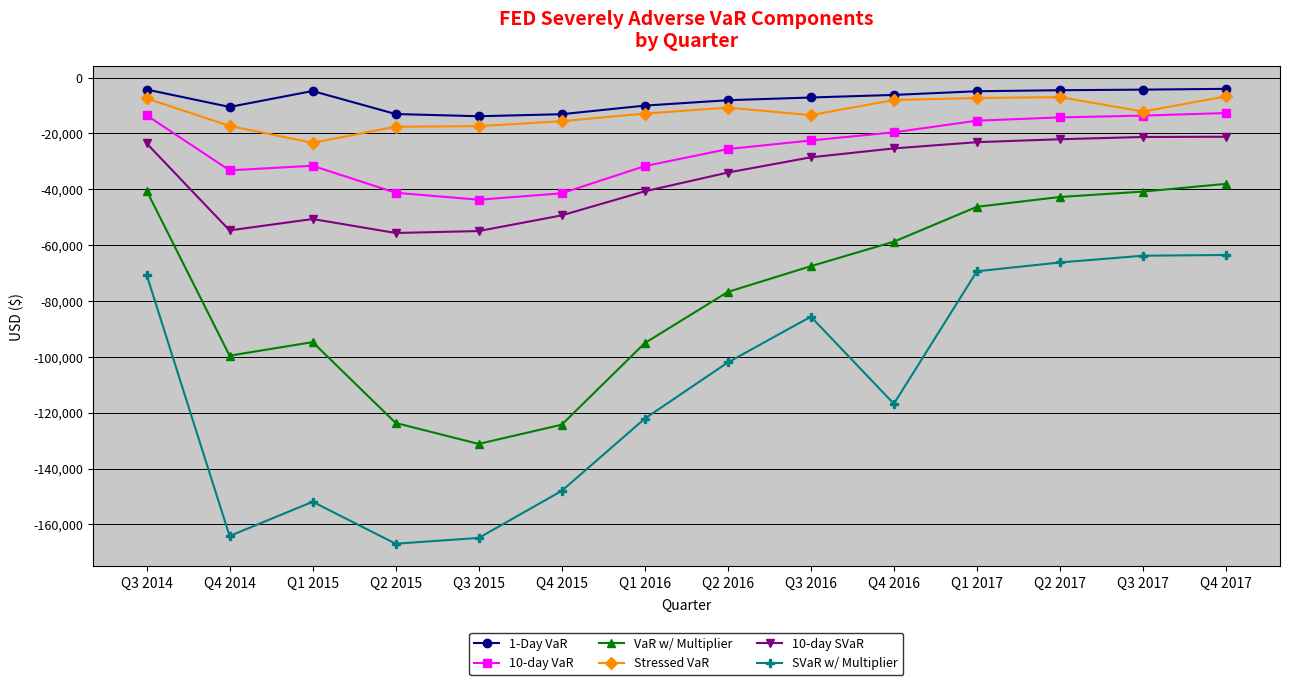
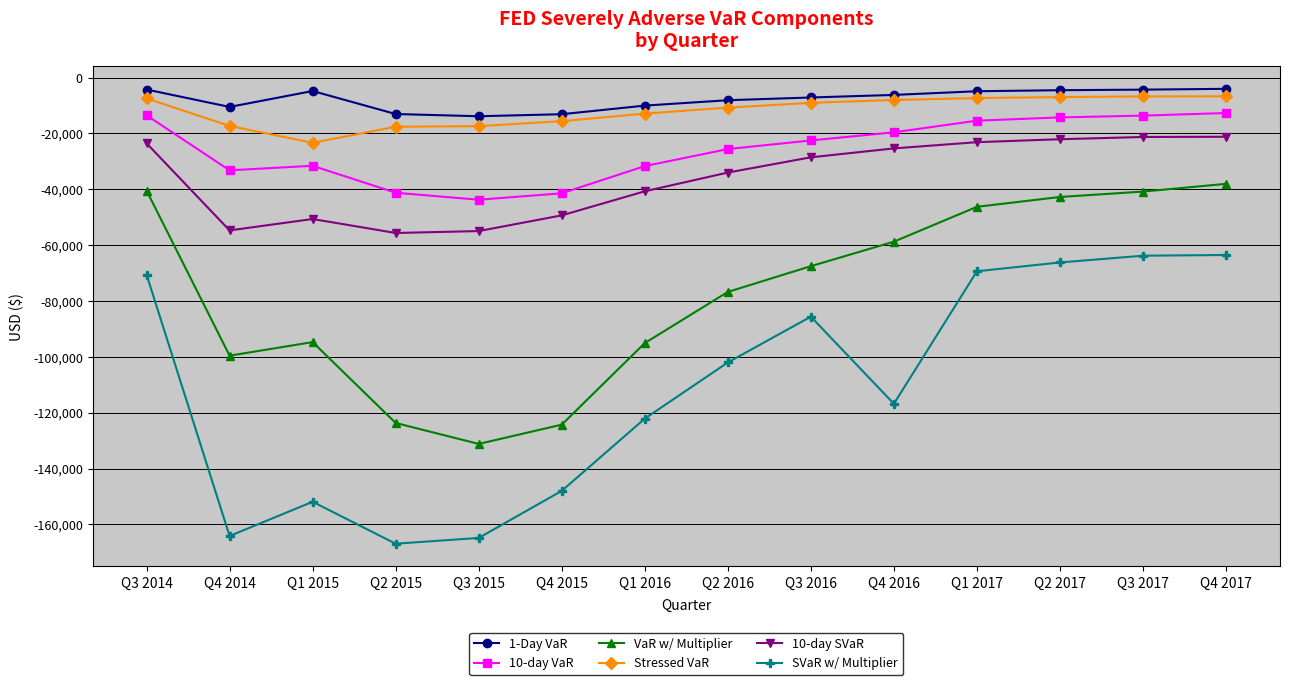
  {
    "1-Day VaR": {
      "Q3 2014": "-4,000",
      "Q4 2014": "-10,000",
      "Q1 2015": "-5,000",
      "Q2 2015": "-13,000",
      "Q3 2015": "-14,000",
      "Q4 2015": "-13,000",
      "Q1 2016": "-10,000",
      "Q2 2016": "-8,000",
      "Q3 2016": "-7,000",
      "Q4 2016": "-6,000",
      "Q1 2017": "-5,000",
      "Q2 2017": "-5,000",
      "Q3 2017": "-4,000",
      "Q4 2017": "-4,000"
    },
    "10-day VaR": {
      "Q3 2014": "-13,000",
      "Q4 2014": "-33,000",
      "Q1 2015": "-32,000",
      "Q2 2015": "-41,000",
      "Q3 2015": "-44,000",
      "Q4 2015": "-41,000",
      "Q1 2016": "-32,000",
      "Q2 2016": "-26,000",
      "Q3 2016": "-23,000",
      "Q4 2016": "-20,000",
      "Q1 2017": "-15,000",
      "Q2 2017": "-14,000",
      "Q3 2017": "-14,000",
      "Q4 2017": "-13,000"
    },
    "VaR w/ Multiplier": {
      "Q3 2014": "-40,000",
      "Q4 2014": "-100,000",
      "Q1 2015": "-95,000",
      "Q2 2015": "-124,000",
      "Q3 2015": "-131,000",
      "Q4 2015": "-124,000",
      "Q1 2016": "-95,000",
      "Q2 2016": "-77,000",
      "Q3 2016": "-68,000",
      "Q4 2016": "-59,000",
      "Q1 2017": "-46,000",
      "Q2 2017": "-43,000",
      "Q3 2017": "-41,000",
      "Q4 2017": "-38,000"
    },
    "Stressed VaR": {
      "Q3 2014": "-7,000",
      "Q4 2014": "-17,000",
      "Q1 2015": "-23,000",
      "Q2 2015": "-18,000",
      "Q3 2015": "-17,000",
      "Q4 2015": "-16,000",
      "Q1 2016": "-13,000",
      "Q2 2016": "-11,000",
-     "Q3 2016": "-13,000",
+     "Q3 2016": "-9,000",
      "Q4 2016": "-8,000",
      "Q1 2017": "-7,000",
      "Q2 2017": "-7,000",
-     "Q3 2017": "-12,000",
+     "Q3 2017": "-7,000",
      "Q4 2017": "-7,000"
    },
    "10-day SVaR": {
      "Q3 2014": "-24,000",
      "Q4 2014": "-55,000",
      "Q1 2015": "-51,000",
      "Q2 2015": "-56,000",
      "Q3 2015": "-55,000",
      "Q4 2015": "-49,000",
      "Q1 2016": "-41,000",
      "Q2 2016": "-34,000",
      "Q3 2016": "-29,000",
      "Q4 2016": "-25,000",
      "Q1 2017": "-23,000",
      "Q2 2017": "-22,000",
      "Q3 2017": "-21,000",
      "Q4 2017": "-21,000"
    },
    "SVaR w/ Multiplier": {
      "Q3 2014": "-71,000",
      "Q4 2014": "-164,000",
      "Q1 2015": "-152,000",
      "Q2 2015": "-167,000",
      "Q3 2015": "-165,000",
      "Q4 2015": "-148,000",
      "Q1 2016": "-122,000",
      "Q2 2016": "-102,000",
      "Q3 2016": "-86,000",
      "Q4 2016": "-117,000",
      "Q1 2017": "-69,000",
      "Q2 2017": "-66,000",
      "Q3 2017": "-64,000",
      "Q4 2017": "-64,000"
    }
  }
